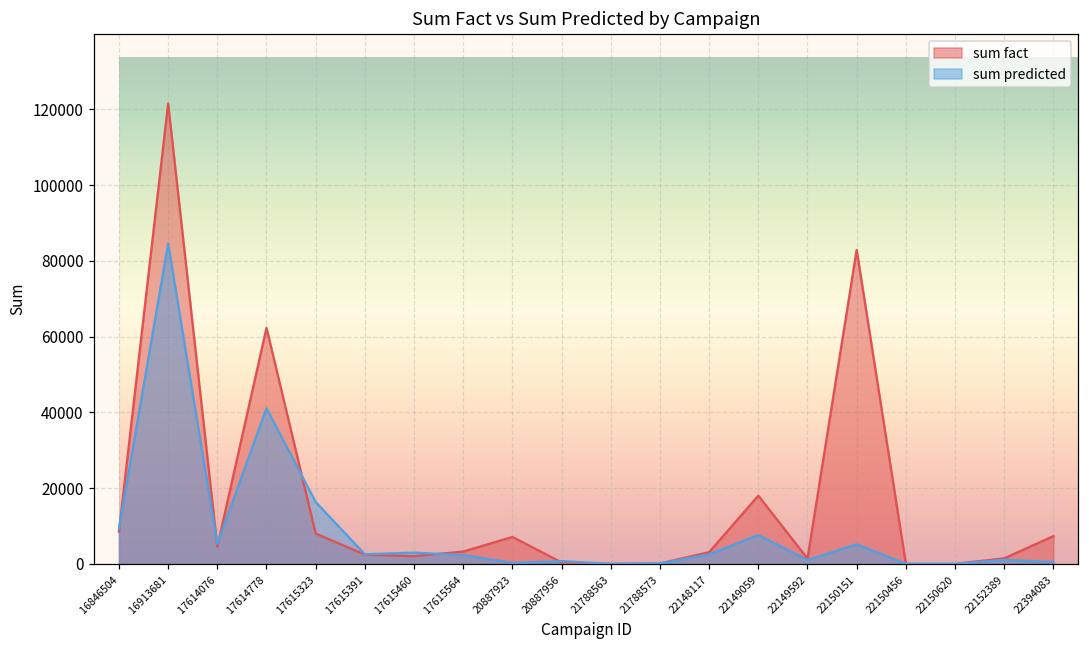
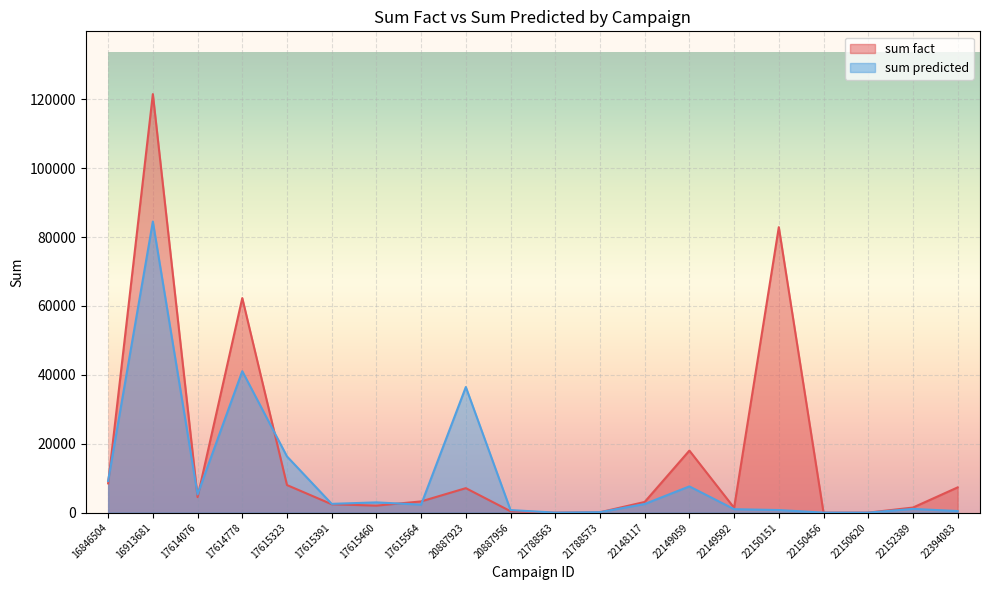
  {
    "sum fact": {
      "16913681": 122000,
      "17614076": 5000,
      "17614778": 62000,
      "17615323": 8000,
      "17615460": 2000,
      "17615564": 3000,
      "20887923": 7000,
      "22149059": 18000,
      "22150151": 83000,
      "22394083": 7000
    },
    "sum predicted": {
      "16913681": 85000,
      "17614076": 5000,
      "17614778": 41000,
      "17615323": 16000,
      "17615460": 3000,
      "17615564": 2000,
-     "20887923": 0,
+     "20887923": 36000,
      "22149059": 8000,
-     "22150151": 5000,
+     "22150151": 1000,
      "22394083": 0
    }
  }
